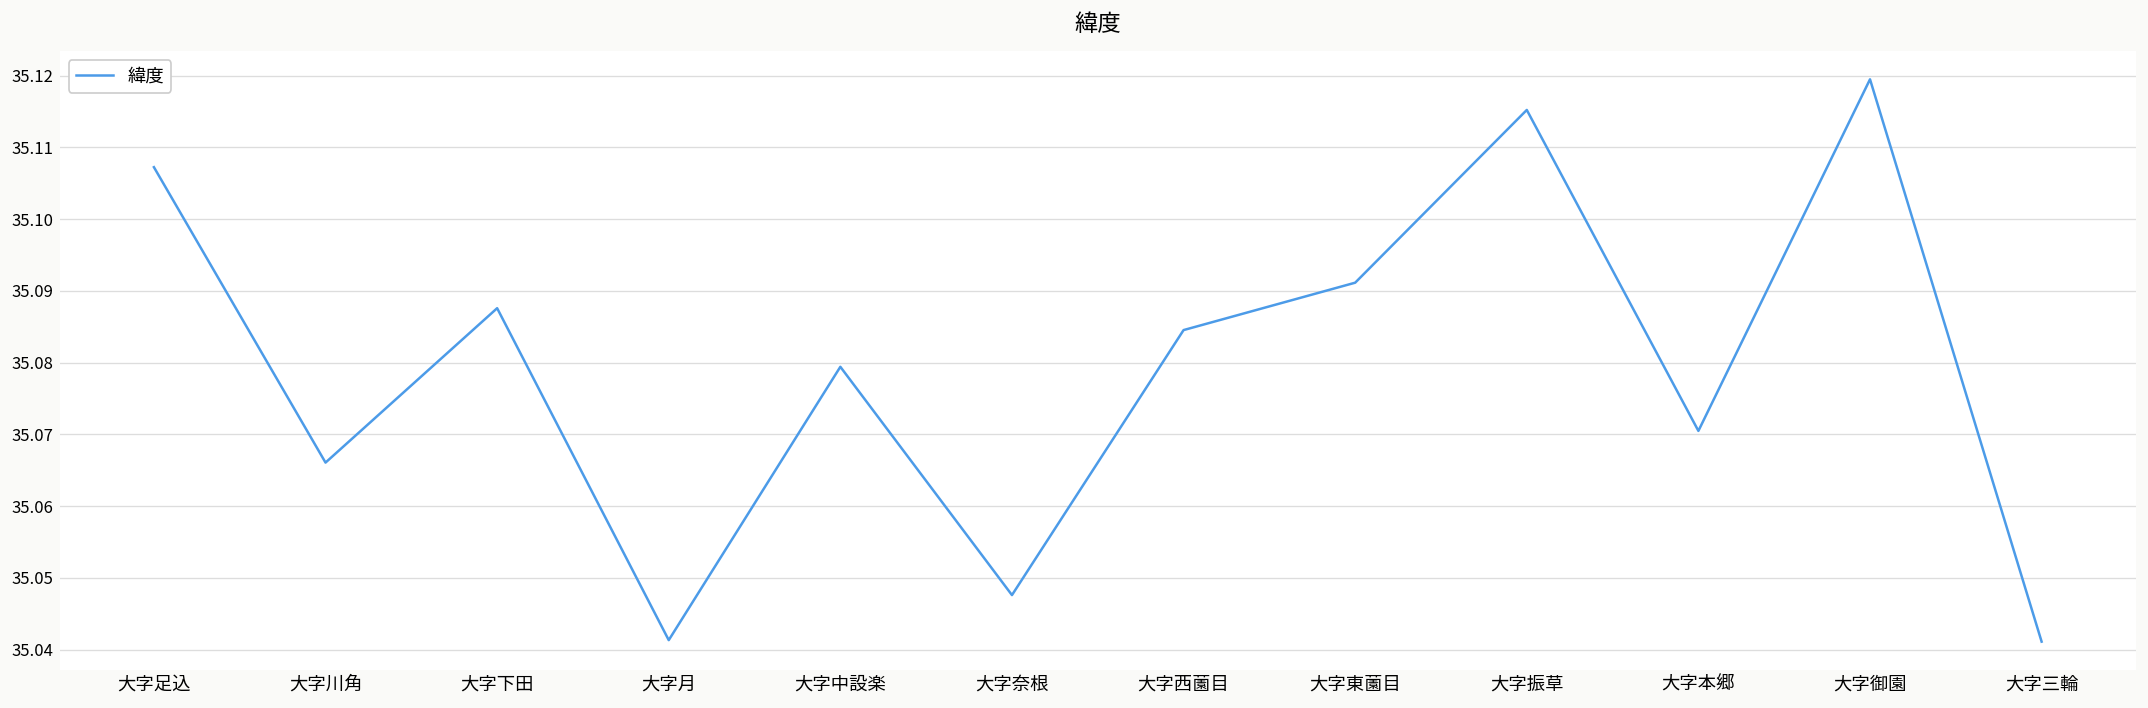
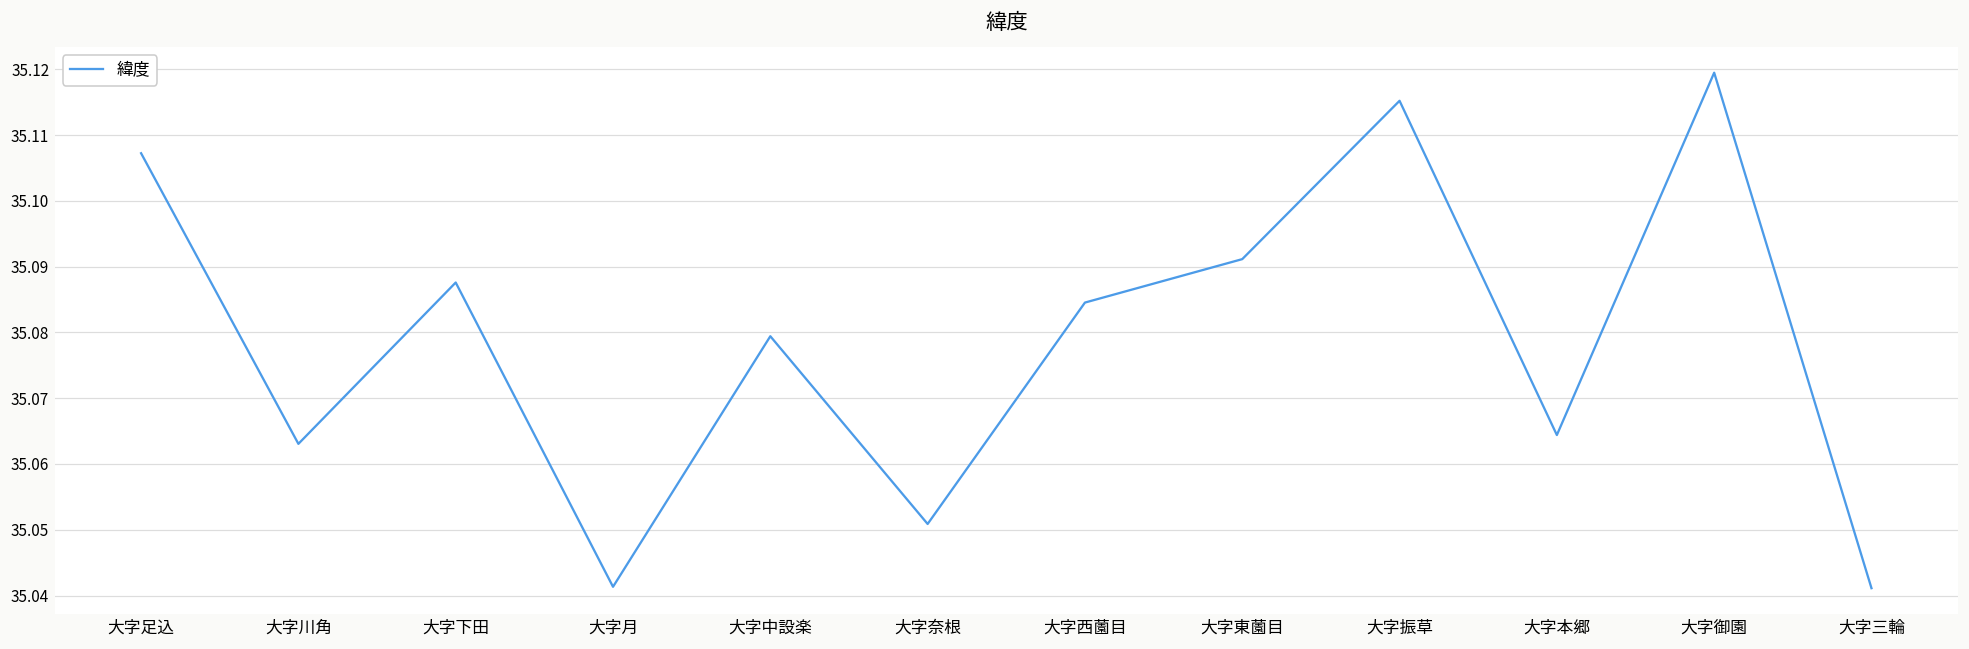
  {
    "大字足込": 35.107,
-   "大字川角": 35.066,
+   "大字川角": 35.063,
    "大字下田": 35.088,
    "大字月": 35.041,
    "大字中設楽": 35.079,
-   "大字奈根": 35.048,
+   "大字奈根": 35.051,
    "大字西薗目": 35.085,
    "大字東薗目": 35.091,
    "大字振草": 35.115,
-   "大字本郷": 35.070,
+   "大字本郷": 35.064,
    "大字御園": 35.119,
    "大字三輪": 35.041
  }
